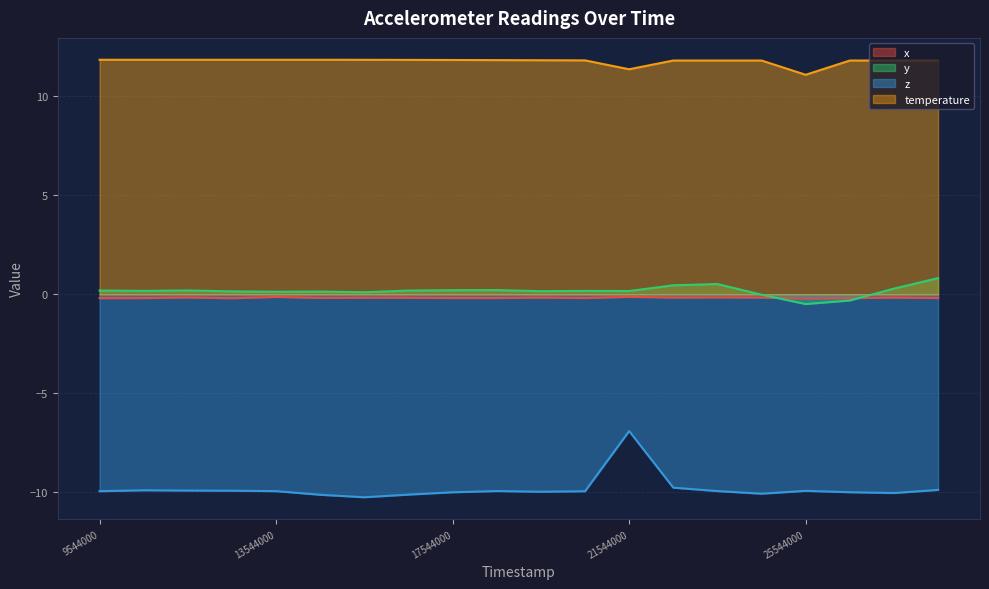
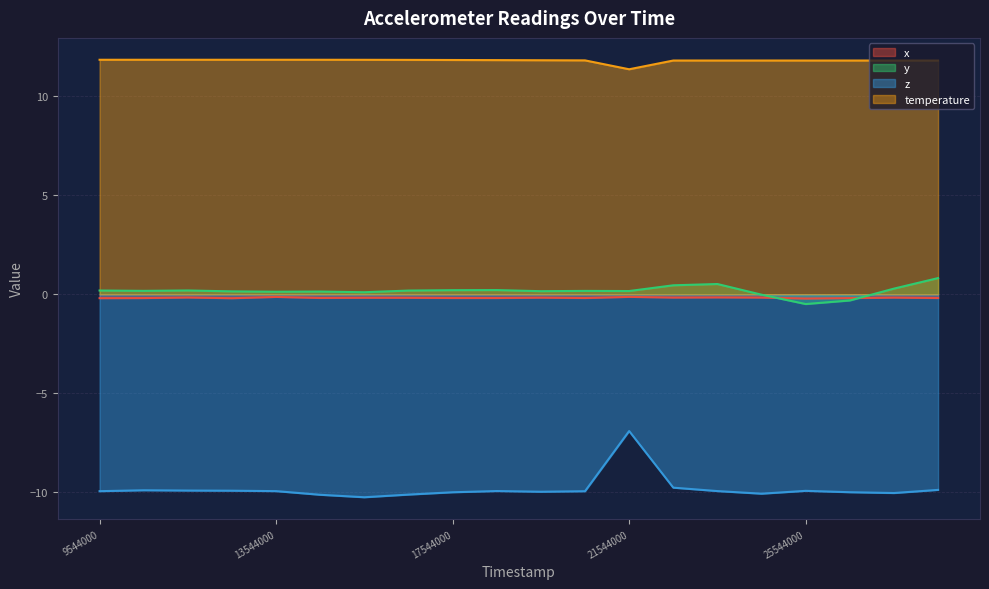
  {
    "temperature": {
      "9544000": 11.8,
      "13544000": 11.8,
      "17544000": 11.8,
      "21544000": 11.4,
-     "25544000": 11.1
+     "25544000": 11.8
    }
  }
